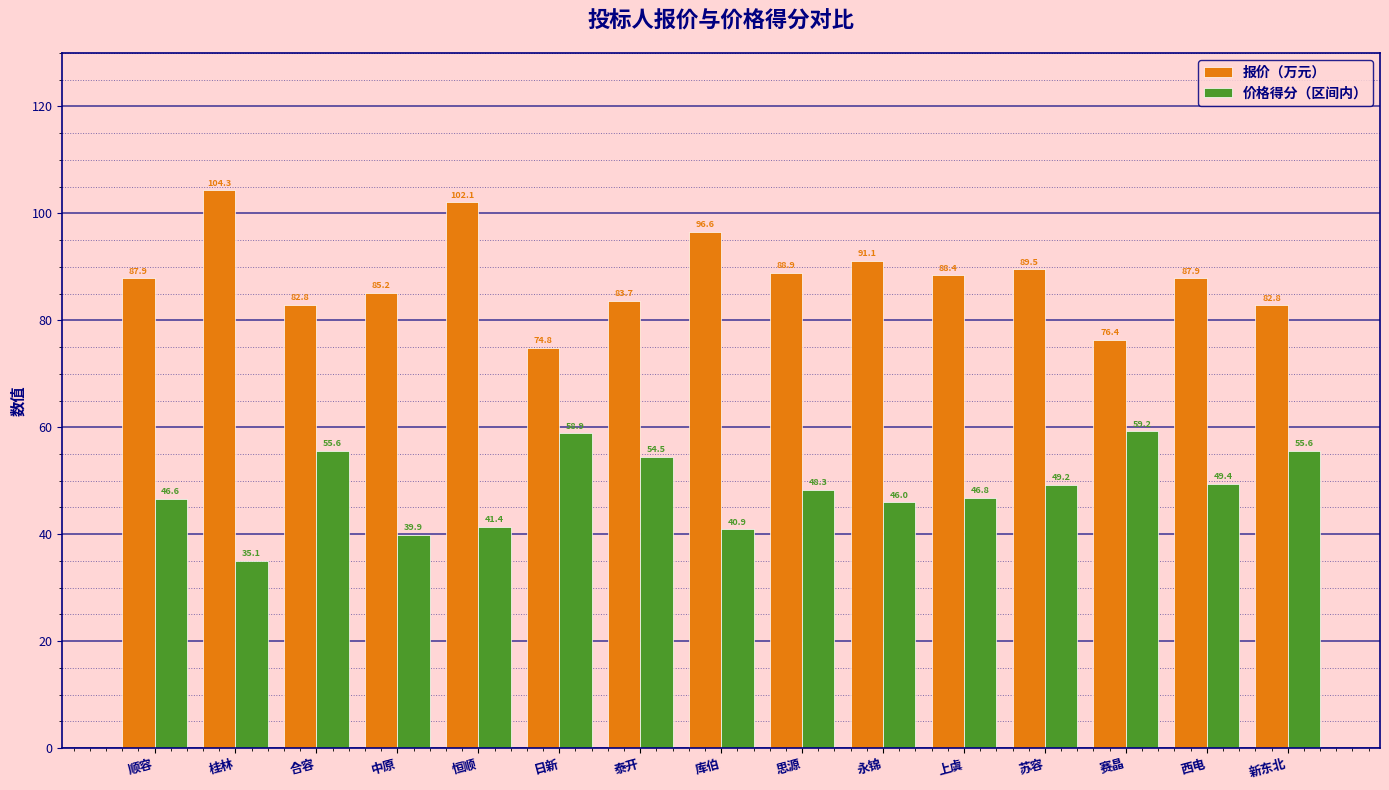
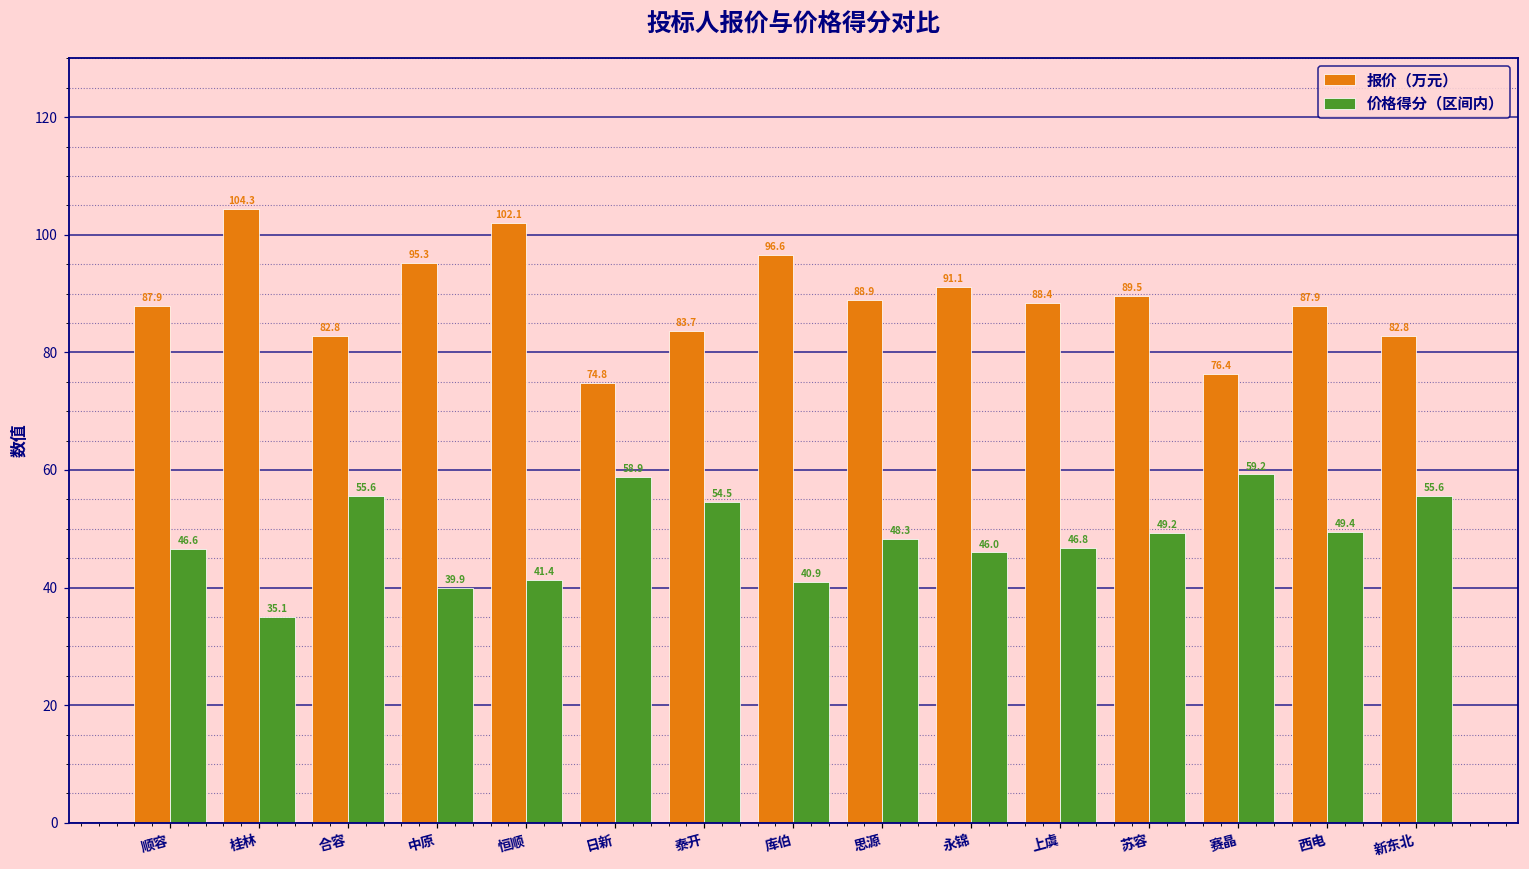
  {
    "报价（万元）": {
      "顺容": 87.9,
      "桂林": 104.3,
      "合容": 82.8,
-     "中原": 85.2,
+     "中原": 95.3,
      "恒顺": 102.1,
      "日新": 74.8,
      "泰开": 83.7,
      "库伯": 96.6,
      "思源": 88.9,
      "永锦": 91.1,
      "上虞": 88.4,
      "苏容": 89.5,
      "赛晶": 76.4,
      "西电": 87.9,
      "新东北": 82.8
    },
    "价格得分（区间内）": {
      "顺容": 46.6,
      "桂林": 35.1,
      "合容": 55.6,
      "中原": 39.9,
      "恒顺": 41.4,
      "日新": 58.9,
      "泰开": 54.5,
      "库伯": 40.9,
      "思源": 48.3,
      "永锦": 46.0,
      "上虞": 46.8,
      "苏容": 49.2,
      "赛晶": 59.2,
      "西电": 49.4,
      "新东北": 55.6
    }
  }
